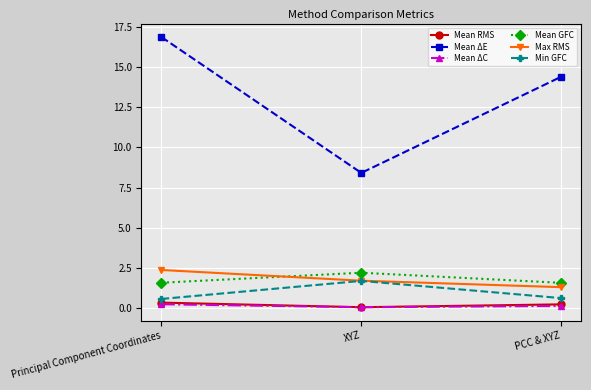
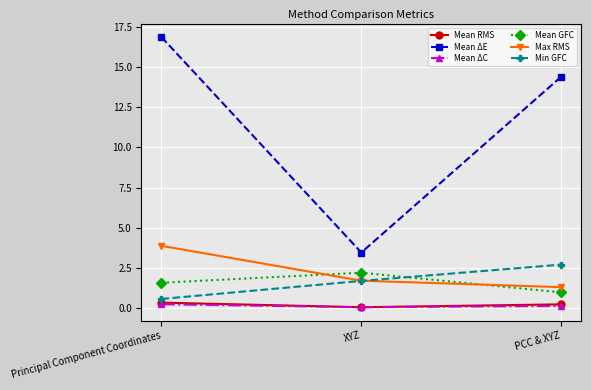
  {
    "Mean ΔE": {
      "Principal Component Coordinates": 16.9,
-     "XYZ": 8.4,
+     "XYZ": 3.5,
      "PCC & XYZ": 14.4
    },
    "Mean GFC": {
      "Principal Component Coordinates": 1.6,
      "XYZ": 2.2,
-     "PCC & XYZ": 1.6
+     "PCC & XYZ": 1.0
    },
    "Max RMS": {
-     "Principal Component Coordinates": 2.4,
+     "Principal Component Coordinates": 3.9,
      "PCC & XYZ": 1.3
    },
    "Min GFC": {
      "Principal Component Coordinates": 0.6,
-     "PCC & XYZ": 0.6
+     "PCC & XYZ": 2.7
    }
  }
